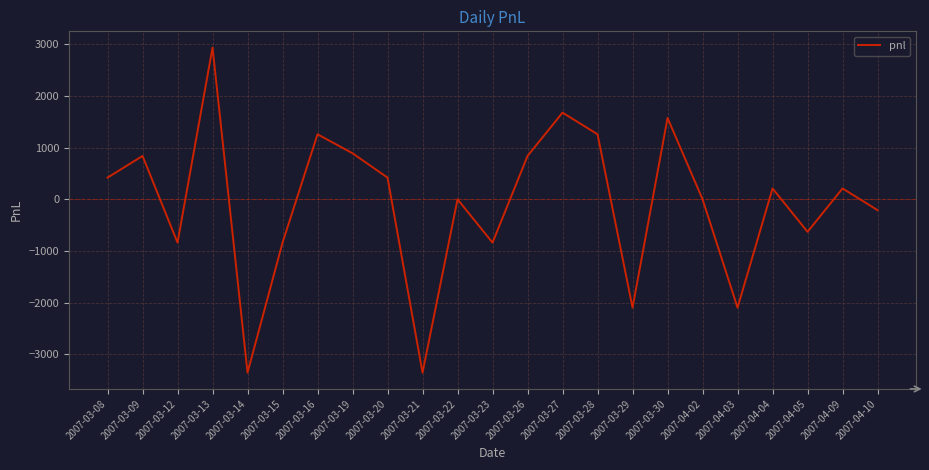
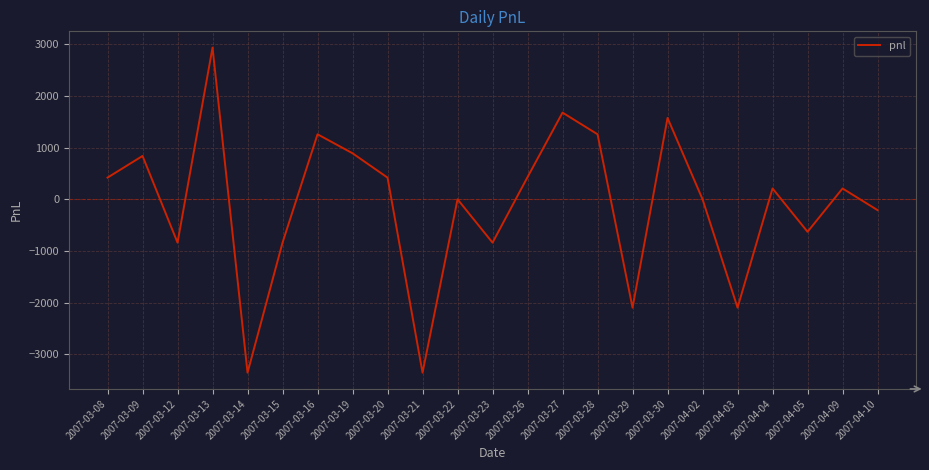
  {
    "2007-03-08": 400,
    "2007-03-09": 800,
    "2007-03-12": -800,
    "2007-03-13": 2900,
    "2007-03-14": -3400,
    "2007-03-15": -800,
    "2007-03-16": 1300,
    "2007-03-19": 900,
    "2007-03-20": 400,
    "2007-03-21": -3400,
    "2007-03-22": 0,
    "2007-03-23": -800,
-   "2007-03-26": 800,
+   "2007-03-26": 400,
    "2007-03-27": 1700,
    "2007-03-28": 1300,
    "2007-03-29": -2100,
    "2007-03-30": 1600,
    "2007-04-02": 0,
    "2007-04-03": -2100,
    "2007-04-04": 200,
    "2007-04-05": -600,
    "2007-04-09": 200,
    "2007-04-10": -200
  }
